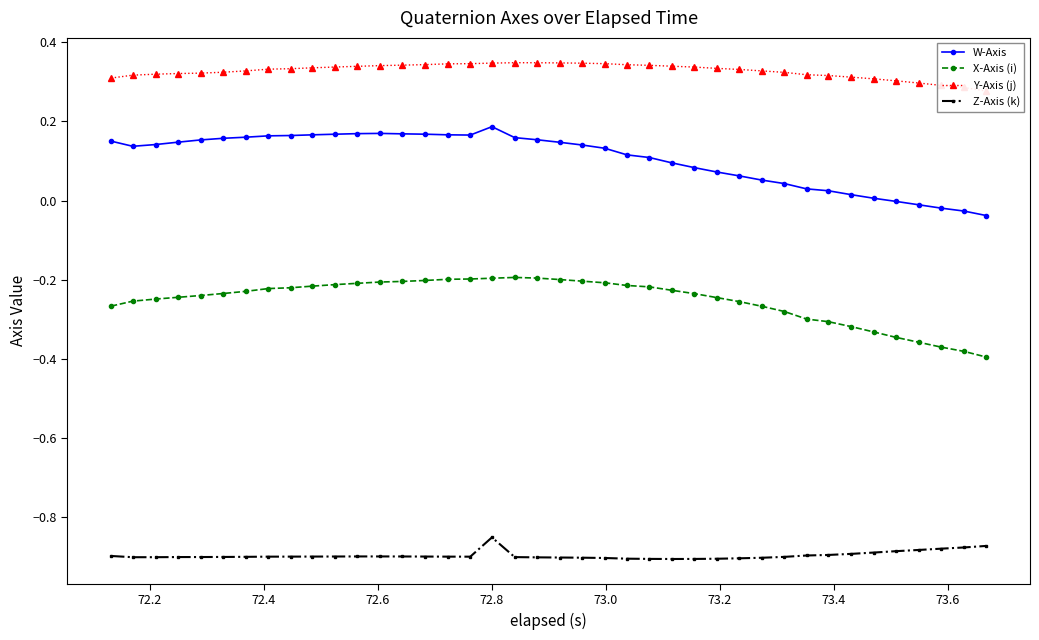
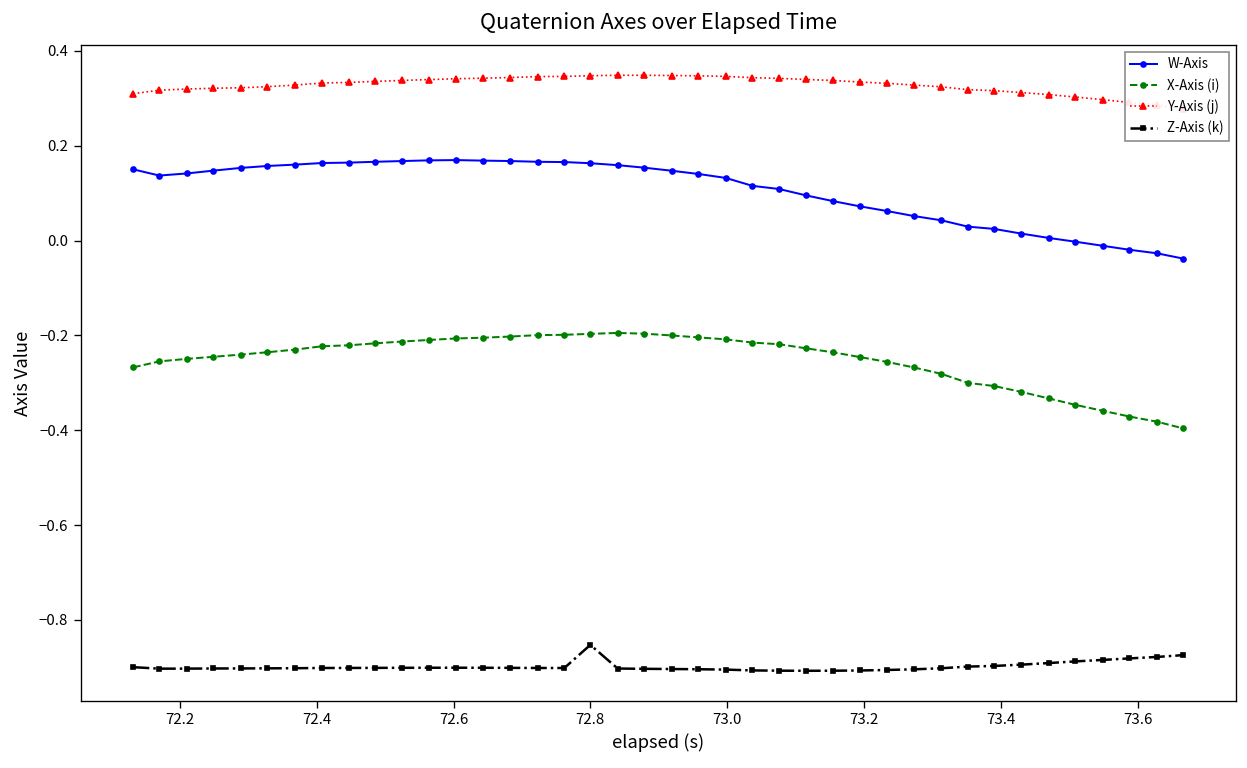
  {
    "W-Axis": {
-     "72.8": 0.19
+     "72.8": 0.16
    },
    "X-Axis (i)": {
      "72.8": -0.20
    },
    "Y-Axis (j)": {
      "72.8": 0.35
    },
    "Z-Axis (k)": {
      "72.8": -0.85
    }
  }
